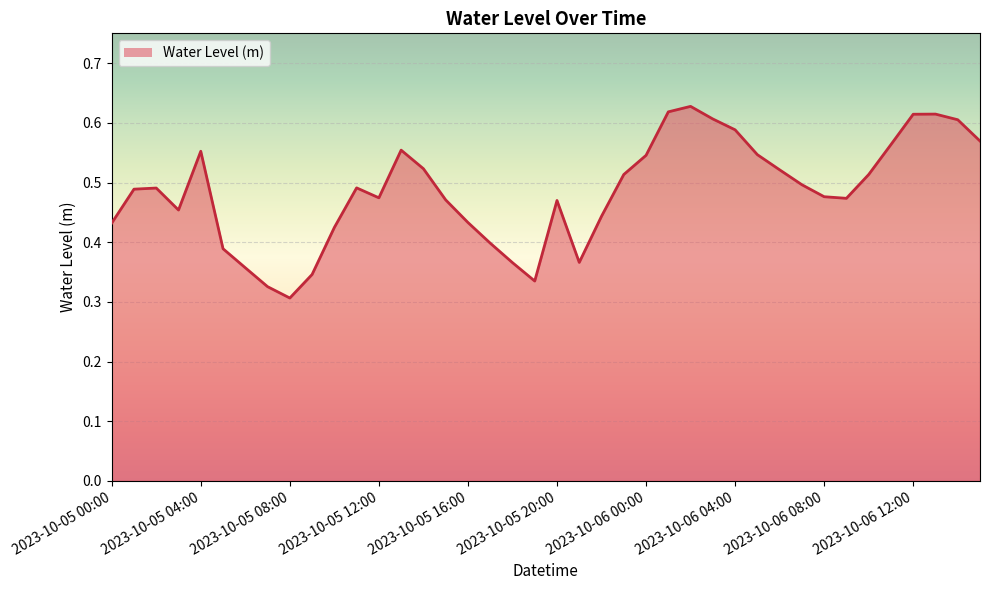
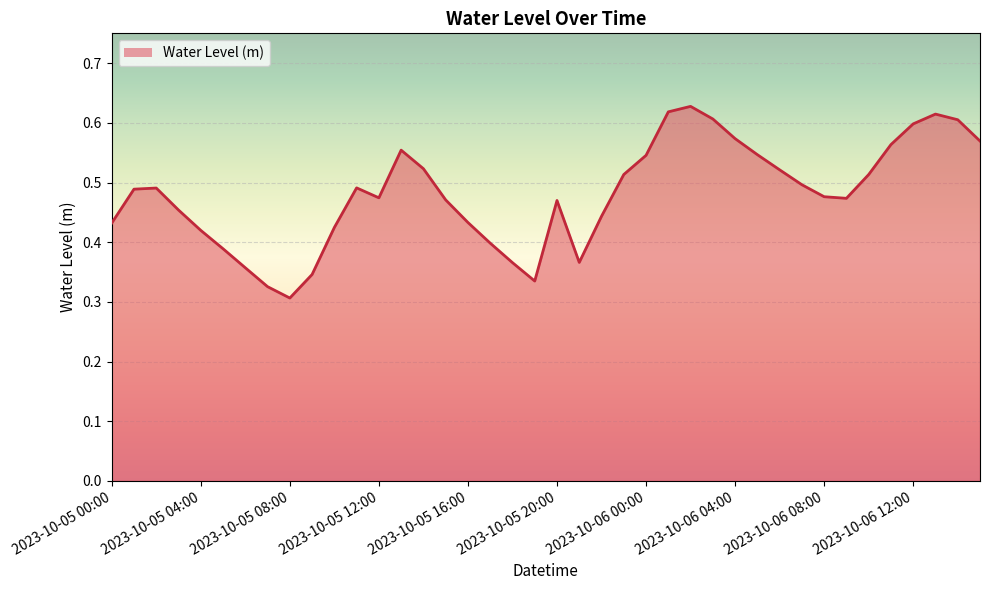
  {
    "2023-10-05 00:00": 0.43,
-   "2023-10-05 04:00": 0.55,
+   "2023-10-05 04:00": 0.42,
    "2023-10-05 08:00": 0.31,
    "2023-10-05 12:00": 0.47,
    "2023-10-05 16:00": 0.43,
    "2023-10-05 20:00": 0.47,
    "2023-10-06 00:00": 0.55,
-   "2023-10-06 04:00": 0.59,
+   "2023-10-06 04:00": 0.57,
    "2023-10-06 08:00": 0.48,
-   "2023-10-06 12:00": 0.61
+   "2023-10-06 12:00": 0.60
  }
